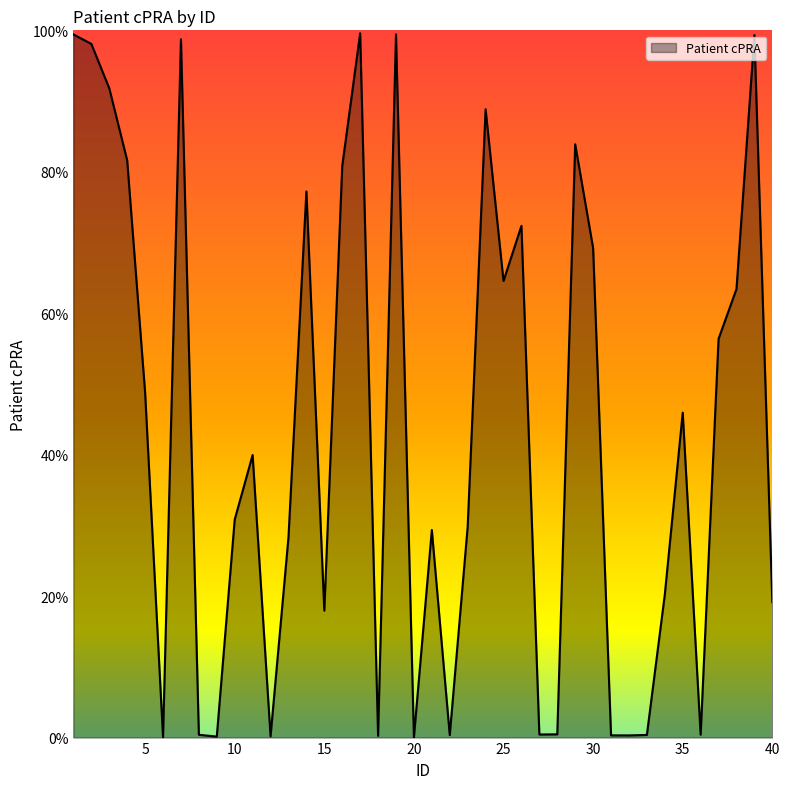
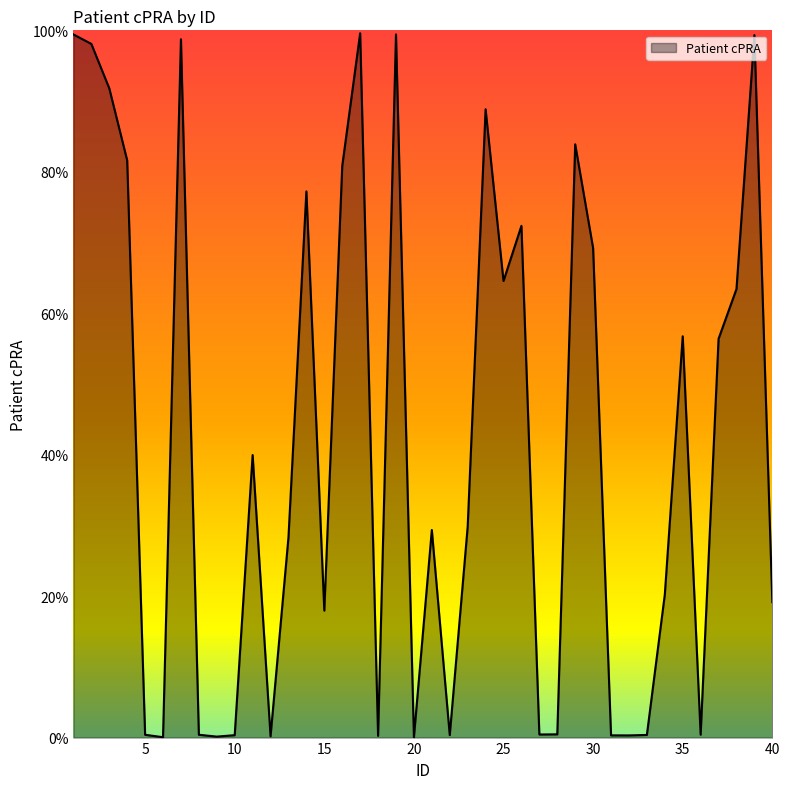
  {
-   "5": "49%",
-   "10": "31%",
+   "5": "0%",
+   "10": "0%",
    "15": "18%",
    "20": "0%",
    "25": "65%",
    "30": "69%",
-   "35": "46%",
+   "35": "57%",
    "40": "19%"
  }
